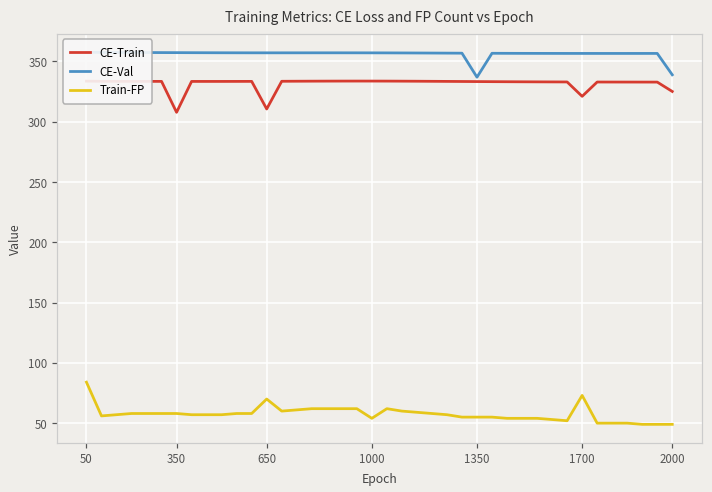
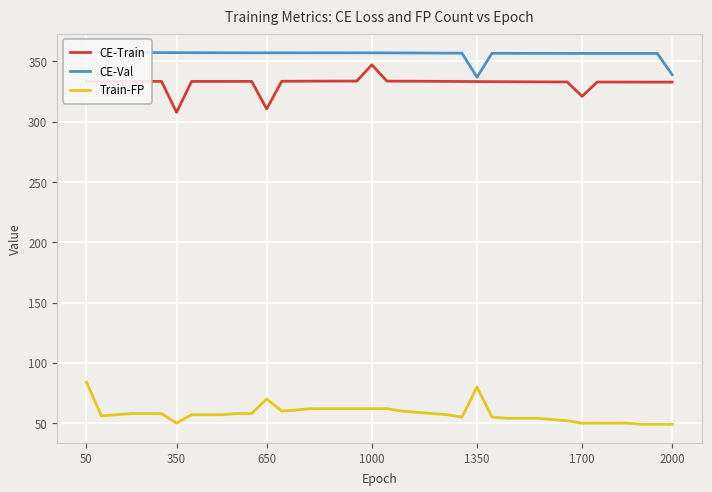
  {
    "CE-Train": {
      "350": 308,
      "650": 311,
-     "1000": 334,
+     "1000": 347,
      "1350": 333,
      "1700": 321,
-     "2000": 325
+     "2000": 333
    },
    "CE-Val": {
      "350": 357,
      "650": 357,
      "1000": 357,
      "1350": 337,
      "1700": 357,
      "2000": 339
    },
    "Train-FP": {
      "50": 84,
-     "350": 58,
+     "350": 50,
      "650": 70,
-     "1000": 54,
-     "1350": 55,
-     "1700": 73,
+     "1000": 62,
+     "1350": 80,
+     "1700": 50,
      "2000": 49
    }
  }
